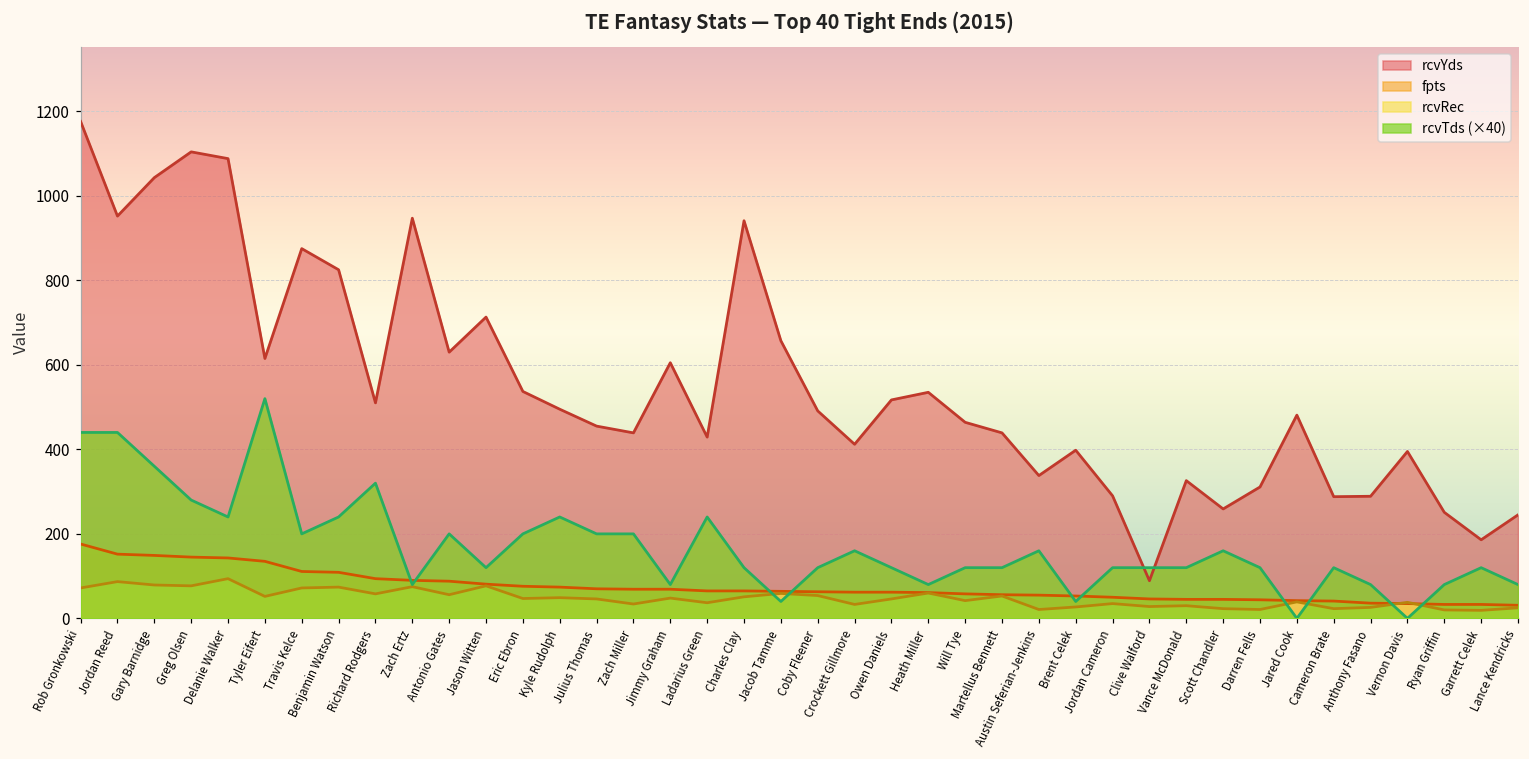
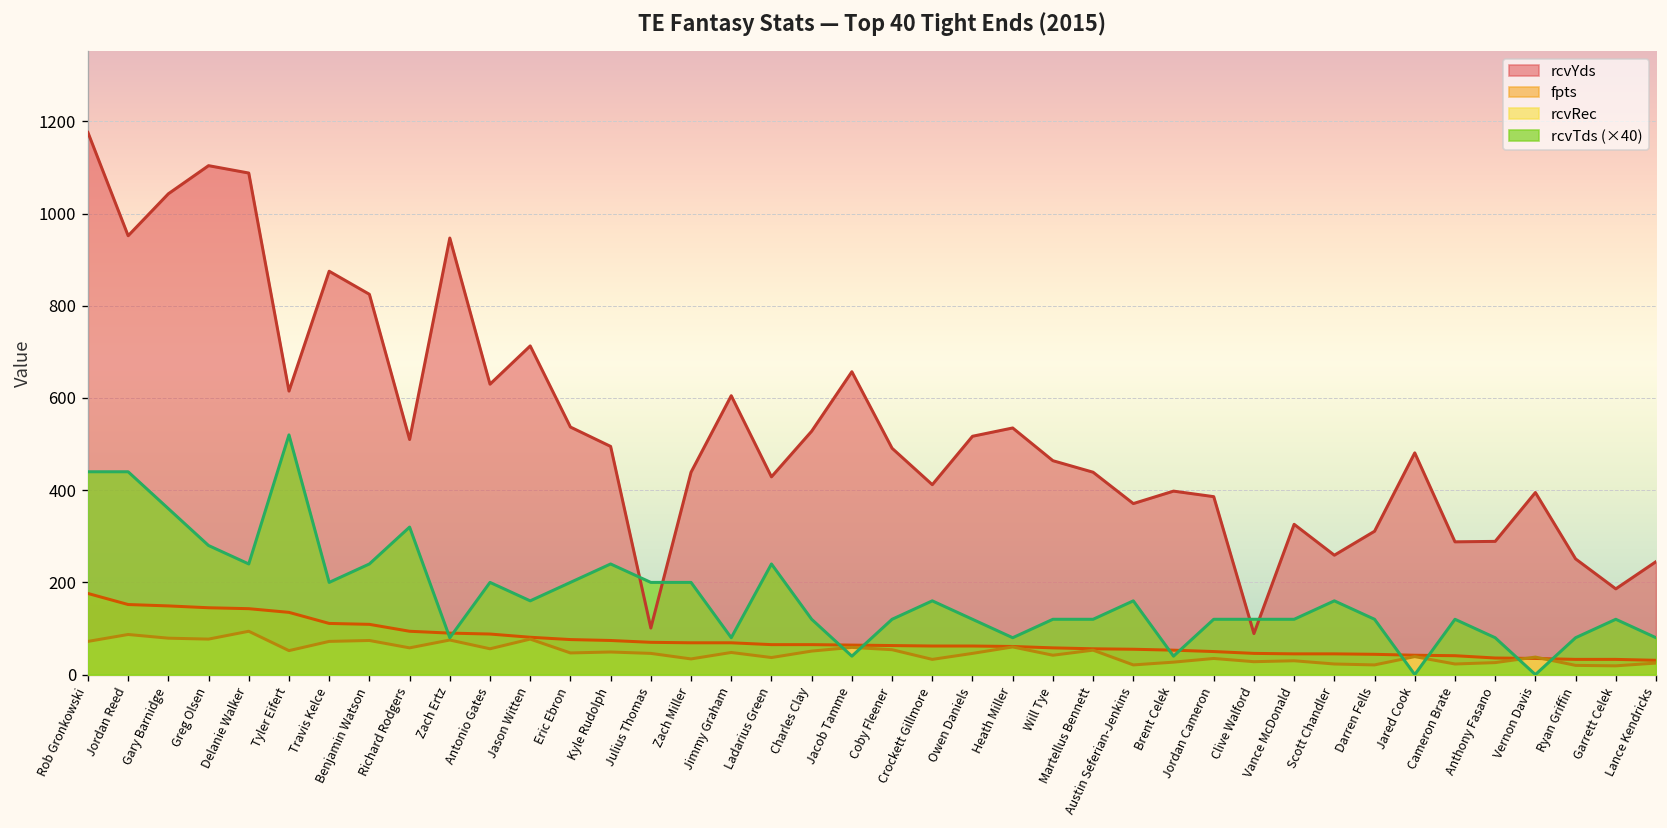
  {
    "rcvYds": {
      "Rob Gronkowski": 1180,
      "Jordan Reed": 950,
      "Gary Barnidge": 1040,
      "Greg Olsen": 1100,
      "Delanie Walker": 1090,
      "Tyler Eifert": 620,
      "Travis Kelce": 880,
      "Benjamin Watson": 830,
      "Richard Rodgers": 510,
      "Zach Ertz": 950,
      "Antonio Gates": 630,
      "Jason Witten": 710,
      "Eric Ebron": 540,
      "Kyle Rudolph": 500,
-     "Julius Thomas": 460,
+     "Julius Thomas": 100,
      "Zach Miller": 440,
      "Jimmy Graham": 610,
      "Ladarius Green": 430,
-     "Charles Clay": 940,
+     "Charles Clay": 530,
      "Jacob Tamme": 660,
      "Coby Fleener": 490,
      "Crockett Gillmore": 410,
      "Owen Daniels": 520,
      "Heath Miller": 540,
      "Will Tye": 460,
      "Martellus Bennett": 440,
-     "Austin Seferian-Jenkins": 340,
+     "Austin Seferian-Jenkins": 370,
      "Brent Celek": 400,
-     "Jordan Cameron": 290,
+     "Jordan Cameron": 390,
      "Clive Walford": 90,
      "Vance McDonald": 330,
      "Scott Chandler": 260,
      "Darren Fells": 310,
      "Jared Cook": 480,
      "Cameron Brate": 290,
      "Anthony Fasano": 290,
      "Vernon Davis": 400,
      "Ryan Griffin": 250,
      "Garrett Celek": 190,
      "Lance Kendricks": 250
    },
    "rcvTds (×40)": {
      "Rob Gronkowski": 440,
      "Jordan Reed": 440,
      "Gary Barnidge": 360,
      "Greg Olsen": 280,
      "Delanie Walker": 240,
      "Tyler Eifert": 520,
      "Travis Kelce": 200,
      "Benjamin Watson": 240,
      "Richard Rodgers": 320,
      "Antonio Gates": 200,
-     "Jason Witten": 120,
+     "Jason Witten": 160,
      "Eric Ebron": 200,
      "Kyle Rudolph": 240,
      "Julius Thomas": 200,
      "Zach Miller": 200,
      "Jimmy Graham": 80,
      "Ladarius Green": 240,
      "Charles Clay": 120,
      "Jacob Tamme": 40,
      "Coby Fleener": 120,
      "Crockett Gillmore": 160,
      "Owen Daniels": 120,
      "Heath Miller": 80,
      "Will Tye": 120,
      "Martellus Bennett": 120,
      "Austin Seferian-Jenkins": 160,
      "Brent Celek": 40,
      "Jordan Cameron": 120,
      "Clive Walford": 120,
      "Vance McDonald": 120,
      "Scott Chandler": 160,
      "Darren Fells": 120,
      "Jared Cook": 0,
      "Cameron Brate": 120,
      "Anthony Fasano": 80,
      "Vernon Davis": 0,
      "Ryan Griffin": 80,
      "Garrett Celek": 120,
      "Lance Kendricks": 80
    }
  }
